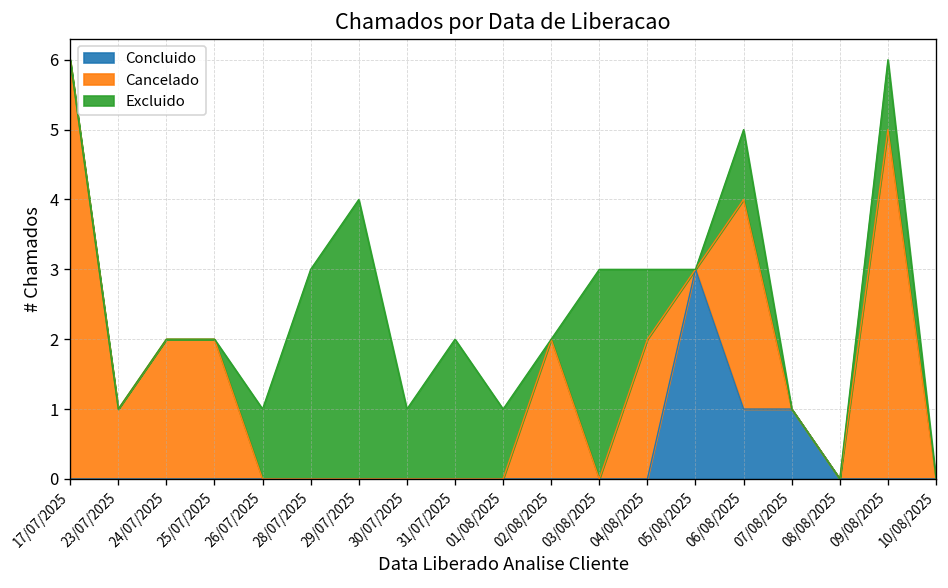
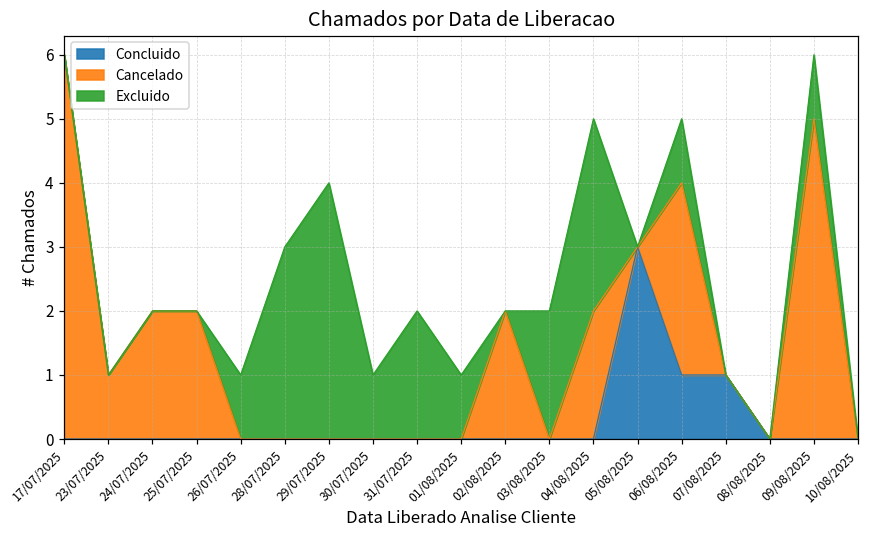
  {
    "Concluido": {
      "17/07/2025": 0,
      "23/07/2025": 0,
      "24/07/2025": 0,
      "25/07/2025": 0,
      "02/08/2025": 0,
      "04/08/2025": 0,
      "06/08/2025": 1,
      "09/08/2025": 0
    },
    "Cancelado": {
      "04/08/2025": 2,
      "06/08/2025": 4,
      "09/08/2025": 5
    },
    "Excluido": {
      "26/07/2025": 1,
      "28/07/2025": 3,
      "29/07/2025": 4,
      "30/07/2025": 1,
      "31/07/2025": 2,
      "01/08/2025": 1,
-     "03/08/2025": 3,
-     "04/08/2025": 1,
+     "03/08/2025": 2,
+     "04/08/2025": 3,
      "06/08/2025": 5,
      "09/08/2025": 6
    }
  }
